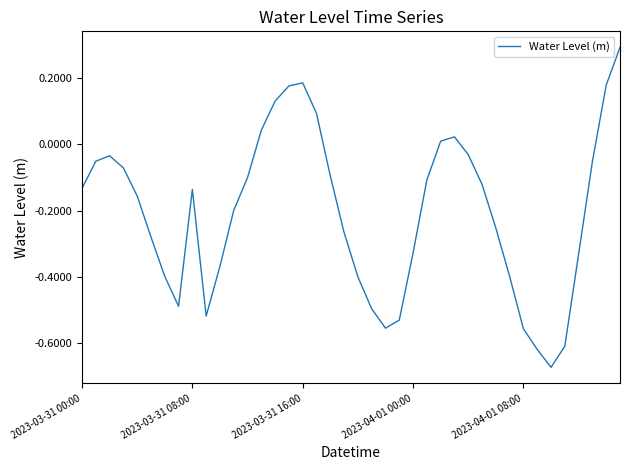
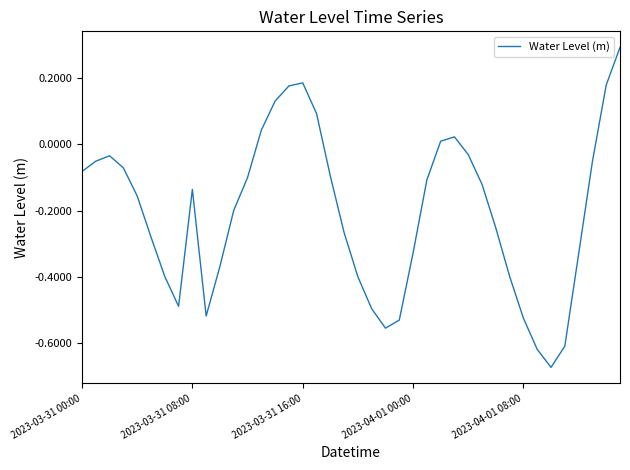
  {
-   "2023-03-31 00:00": -0.13,
+   "2023-03-31 00:00": -0.08,
    "2023-03-31 08:00": -0.14,
    "2023-03-31 16:00": 0.19,
    "2023-04-01 00:00": -0.33,
-   "2023-04-01 08:00": -0.56
+   "2023-04-01 08:00": -0.52
  }
